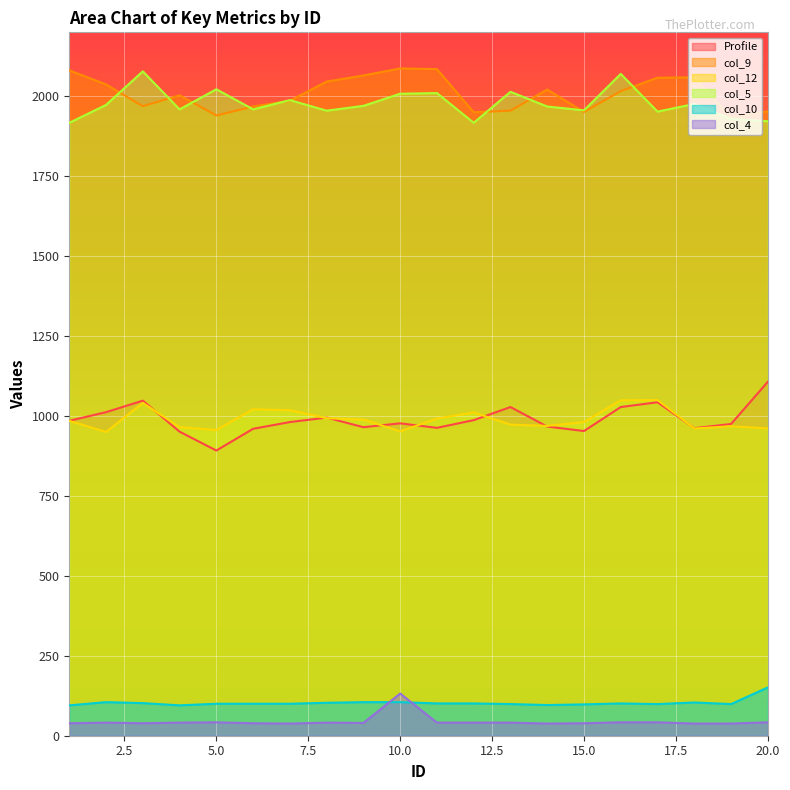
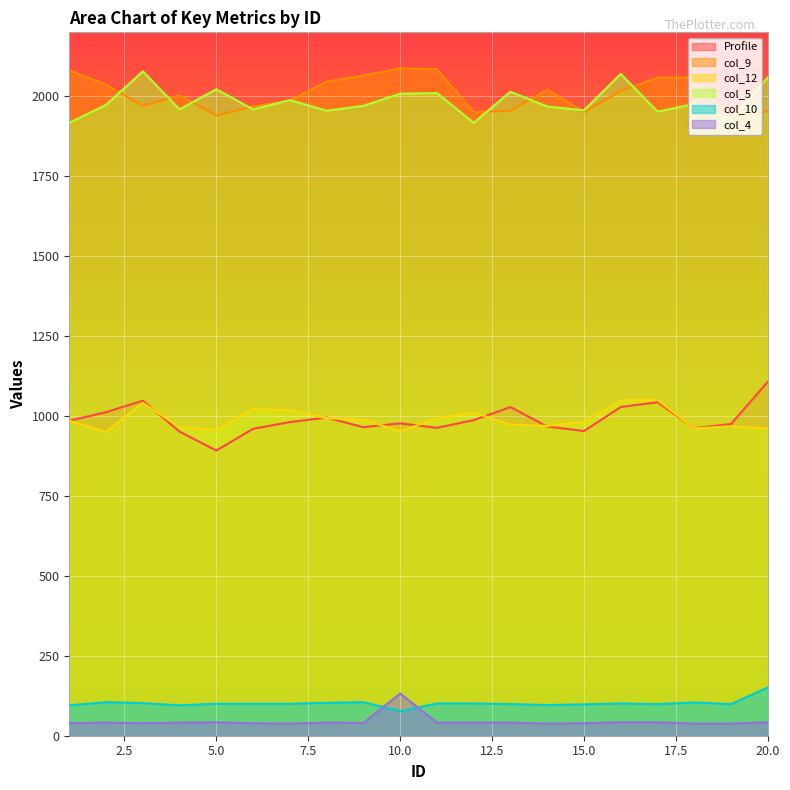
  {
    "Profile": {
      "5.0": 890,
      "10.0": 980,
      "15.0": 950,
      "20.0": 1110
    },
    "col_5": {
      "5.0": 2020,
      "10.0": 2010,
-     "20.0": 1920
+     "20.0": 2060
    },
    "col_10": {
      "5.0": 100,
-     "10.0": 110,
+     "10.0": 80,
      "15.0": 100,
      "20.0": 150
    },
    "col_4": {
      "5.0": 40,
      "10.0": 130,
      "15.0": 40,
      "20.0": 40
    }
  }
